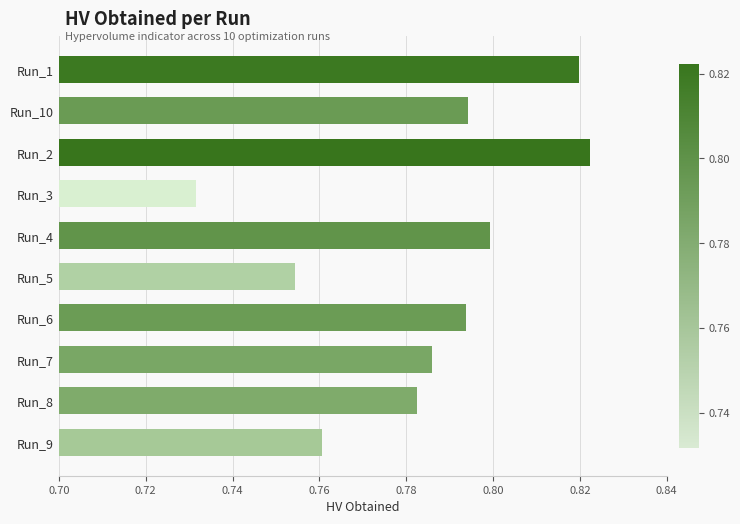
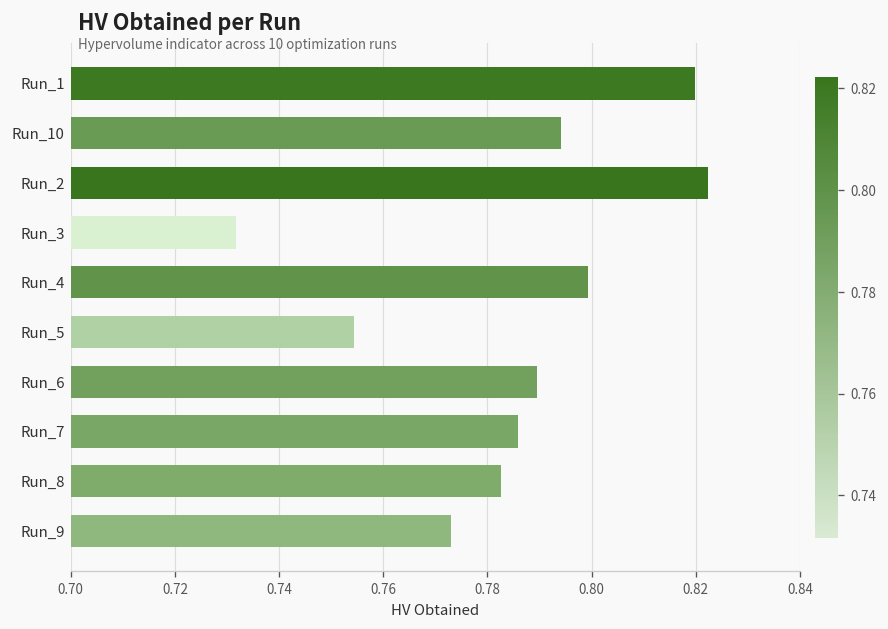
  {
    "Run_1": 0.820,
    "Run_10": 0.794,
    "Run_2": 0.822,
    "Run_3": 0.732,
    "Run_4": 0.799,
    "Run_5": 0.754,
-   "Run_6": 0.794,
+   "Run_6": 0.790,
    "Run_7": 0.786,
    "Run_8": 0.783,
-   "Run_9": 0.761
+   "Run_9": 0.773
  }
